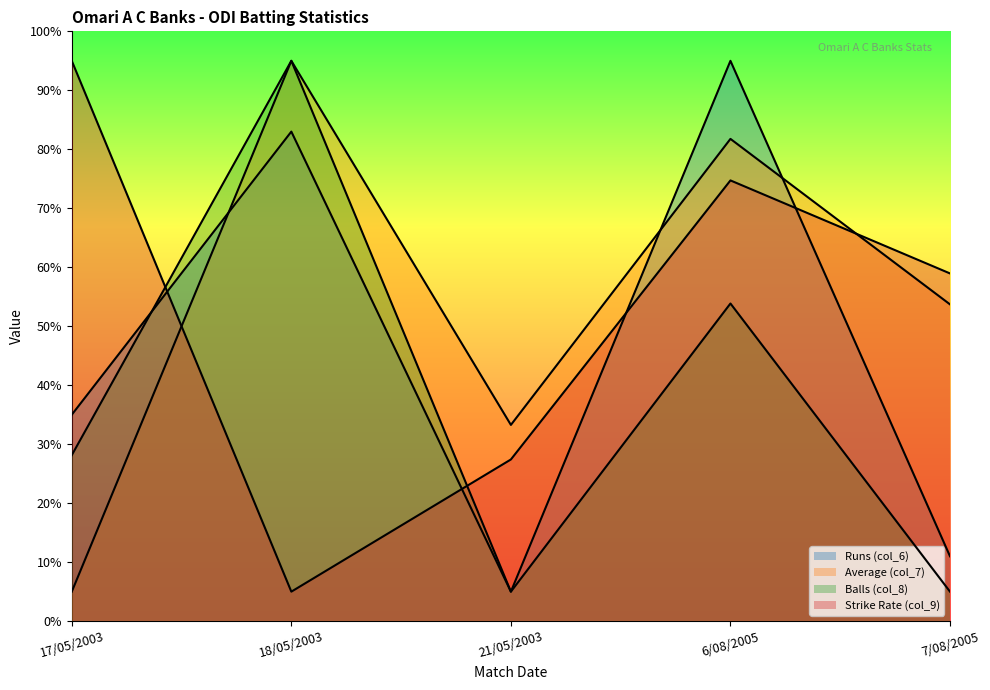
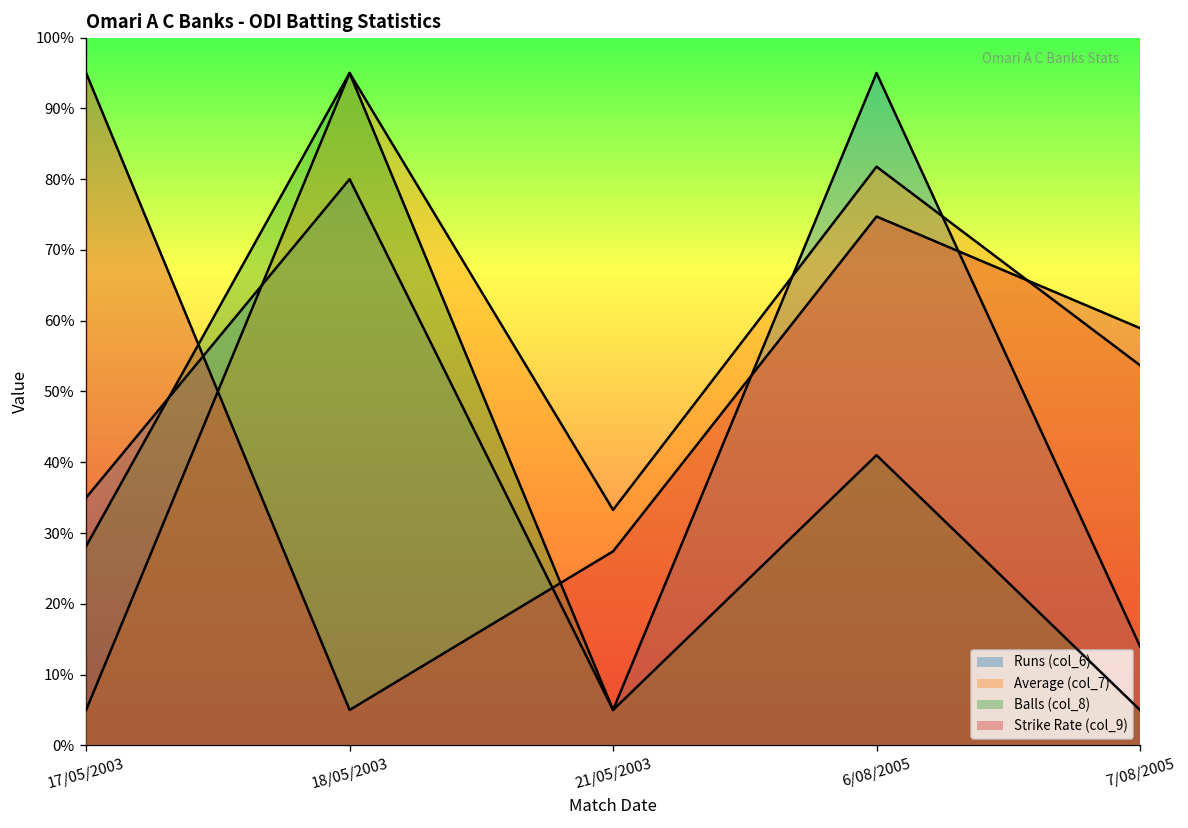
  {
    "Runs (col_6)": {
      "17/05/2003": "35%",
-     "18/05/2003": "83%",
+     "18/05/2003": "80%",
      "6/08/2005": "95%",
-     "7/08/2005": "11%"
+     "7/08/2005": "14%"
    },
    "Balls (col_8)": {
      "17/05/2003": "28%",
-     "6/08/2005": "54%",
+     "6/08/2005": "41%",
      "7/08/2005": "5%"
    }
  }
